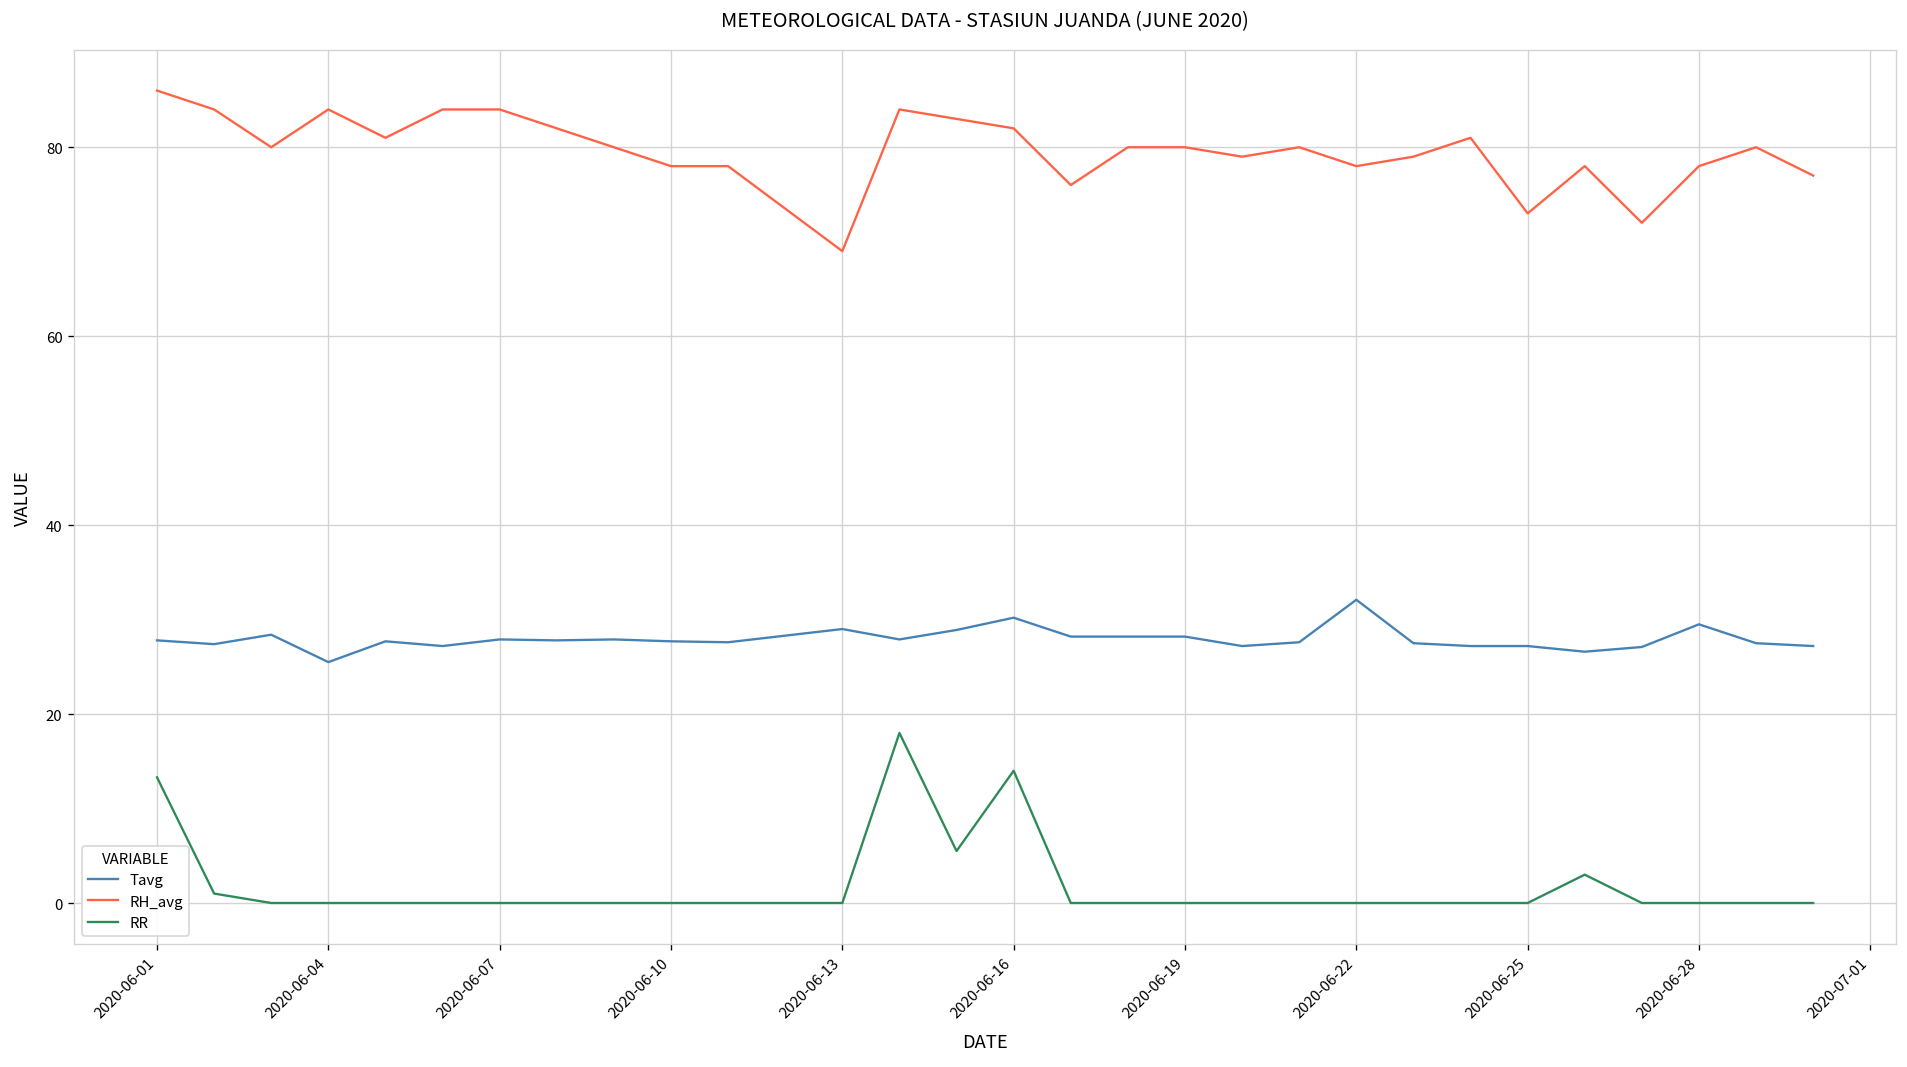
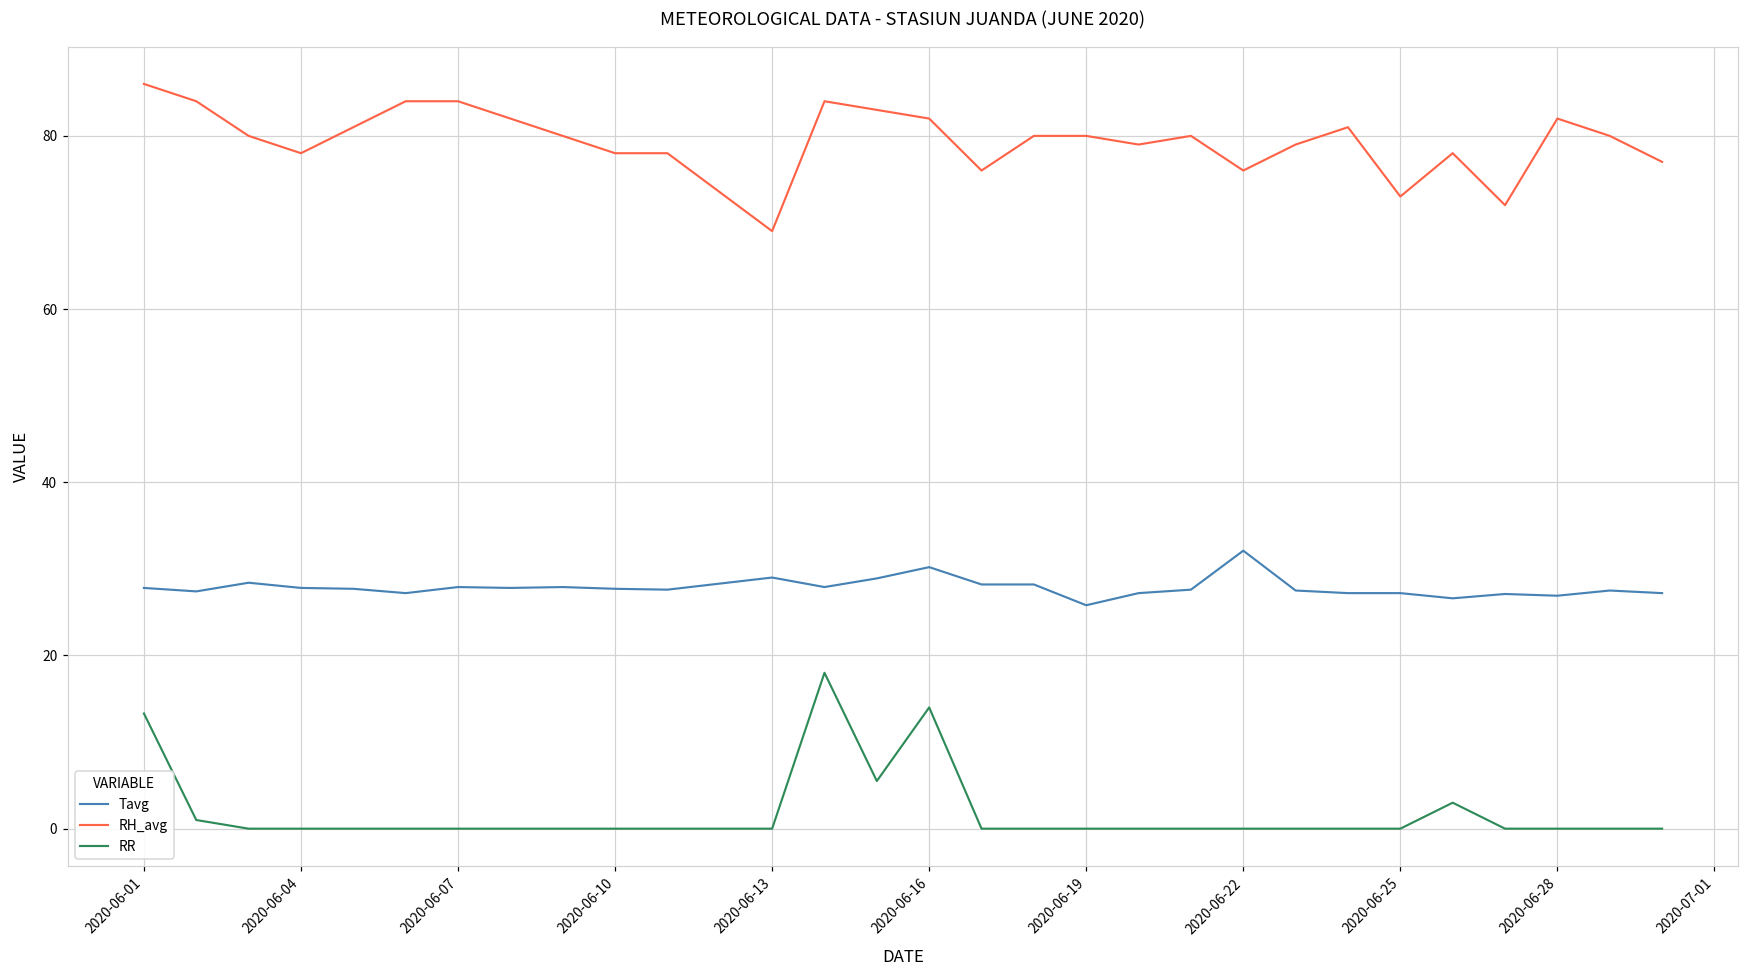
  {
    "Tavg": {
      "2020-06-01": 28,
-     "2020-06-04": 26,
+     "2020-06-04": 28,
      "2020-06-07": 28,
      "2020-06-10": 28,
      "2020-06-13": 29,
      "2020-06-16": 30,
-     "2020-06-19": 28,
+     "2020-06-19": 26,
      "2020-06-22": 32,
      "2020-06-25": 27,
-     "2020-06-28": 30
+     "2020-06-28": 27
    },
    "RH_avg": {
      "2020-06-01": 86,
-     "2020-06-04": 84,
+     "2020-06-04": 78,
      "2020-06-07": 84,
      "2020-06-10": 78,
      "2020-06-13": 69,
      "2020-06-16": 82,
      "2020-06-19": 80,
-     "2020-06-22": 78,
+     "2020-06-22": 76,
      "2020-06-25": 73,
-     "2020-06-28": 78
+     "2020-06-28": 82
    },
    "RR": {
      "2020-06-01": 13,
      "2020-06-04": 0,
      "2020-06-07": 0,
      "2020-06-10": 0,
      "2020-06-13": 0,
      "2020-06-16": 14,
      "2020-06-19": 0,
      "2020-06-22": 0,
      "2020-06-25": 0,
      "2020-06-28": 0
    }
  }
